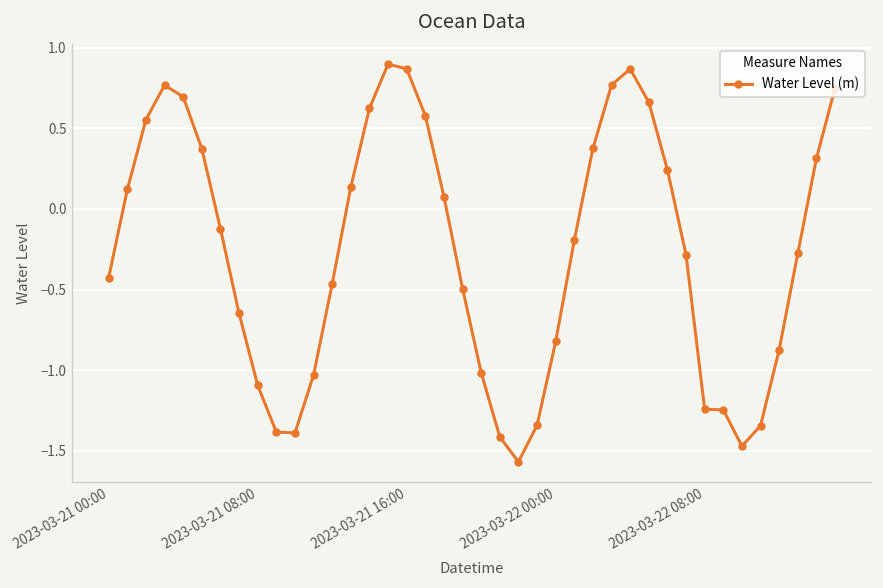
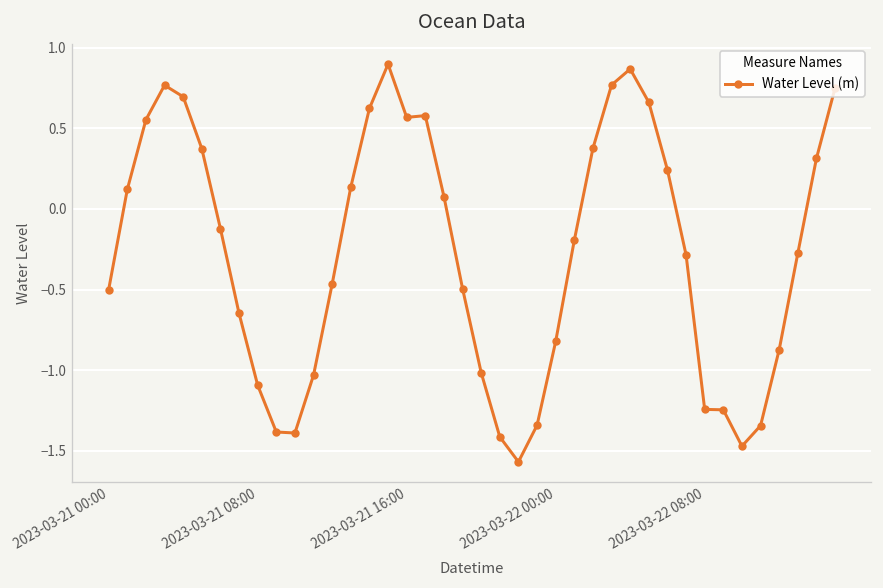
  {
-   "2023-03-21 00:00": -0.43,
+   "2023-03-21 00:00": -0.50,
    "2023-03-21 08:00": -1.09,
-   "2023-03-21 16:00": 0.87,
+   "2023-03-21 16:00": 0.57,
    "2023-03-22 00:00": -0.82,
    "2023-03-22 08:00": -1.24
  }
